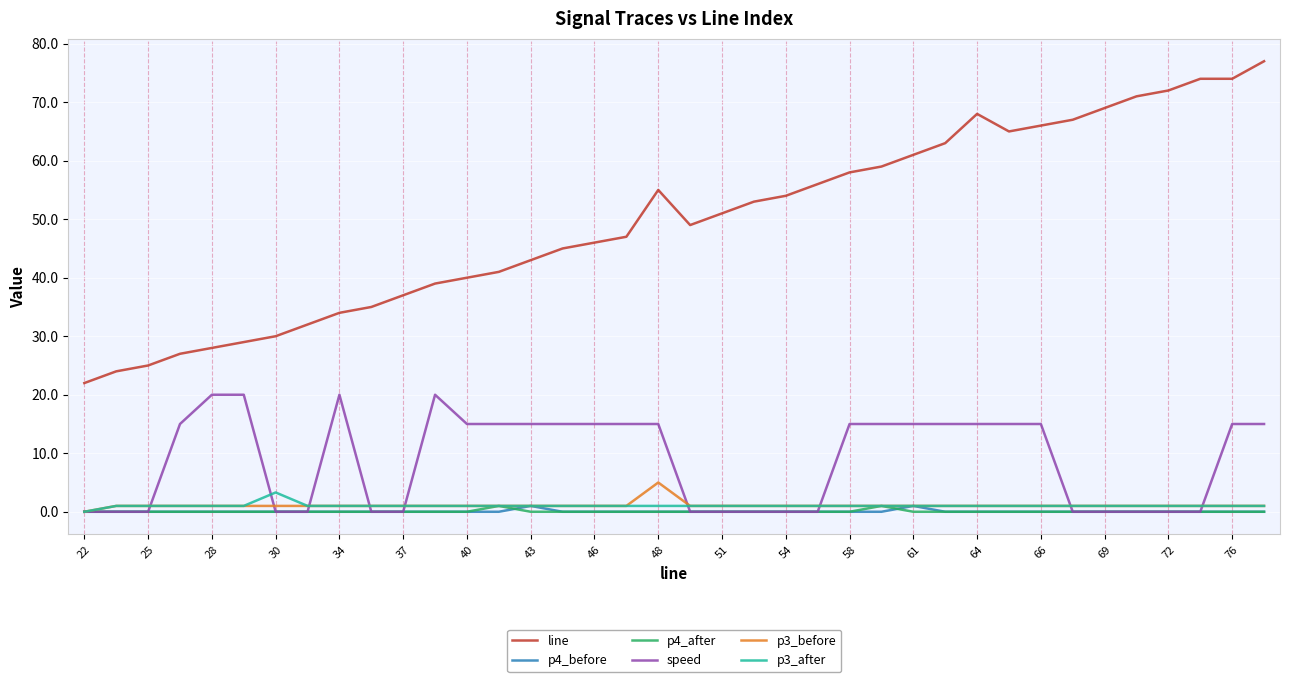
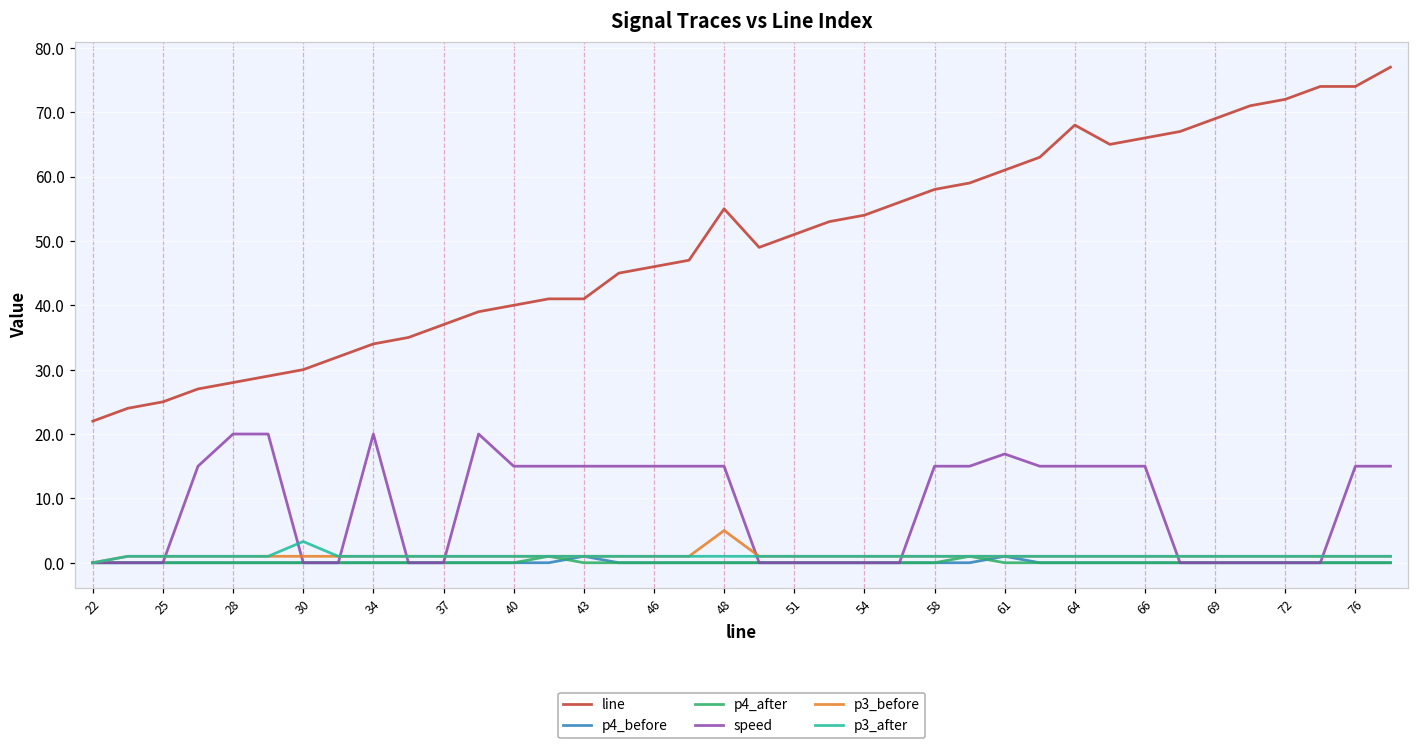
  {
    "line": {
      "22": 22,
      "28": 28,
      "30": 30,
      "34": 34,
      "40": 40,
-     "43": 43,
+     "43": 41,
      "46": 46,
      "48": 55,
      "51": 51,
      "54": 54,
      "58": 58,
      "61": 61,
      "64": 68,
      "66": 66,
      "69": 69,
      "72": 72,
      "76": 74
    },
    "p4_after": {
      "43": 0,
      "61": 0
    },
    "speed": {
      "28": 20,
      "34": 20,
      "40": 15,
      "43": 15,
      "46": 15,
      "48": 15,
      "58": 15,
-     "61": 15,
+     "61": 17,
      "64": 15,
      "66": 15,
      "76": 15
    },
    "p3_before": {
      "30": 1,
      "48": 5
    },
    "p3_after": {
      "30": 3,
      "48": 1
    }
  }
